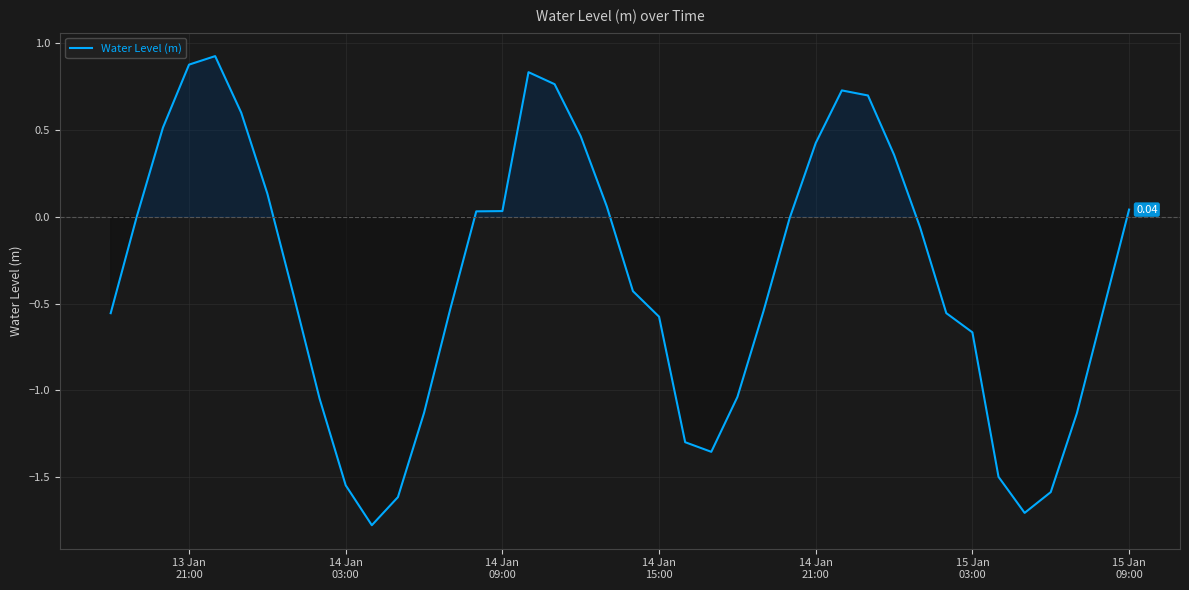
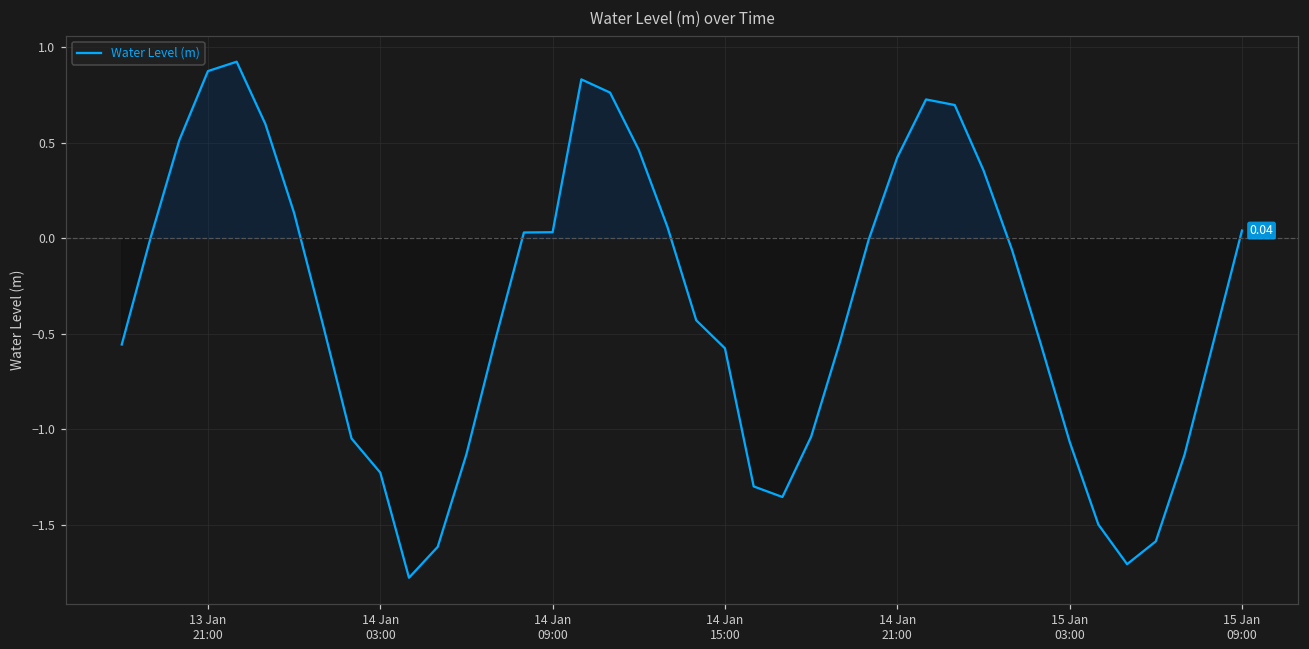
  {
    "13 Jan 21:00": 0.88,
-   "14 Jan 03:00": -1.55,
+   "14 Jan 03:00": -1.23,
    "14 Jan 09:00": 0.03,
    "14 Jan 15:00": -0.58,
    "14 Jan 21:00": 0.42,
-   "15 Jan 03:00": -0.67
+   "15 Jan 03:00": -1.06
  }
